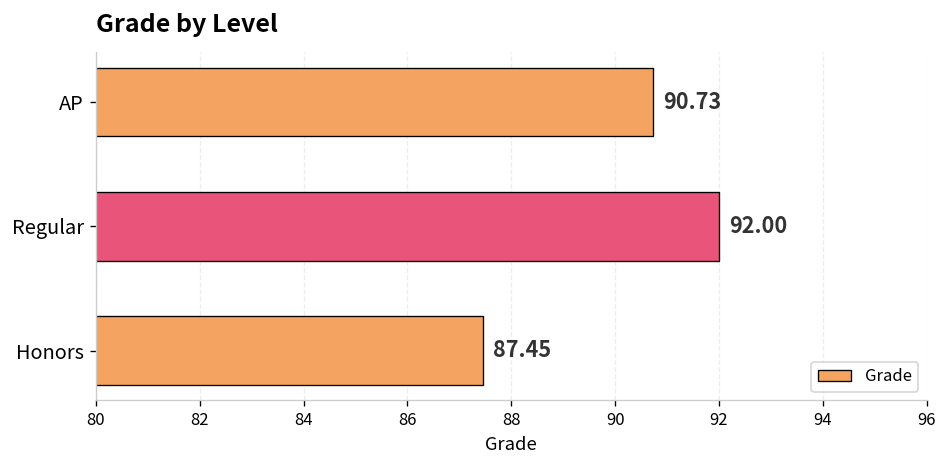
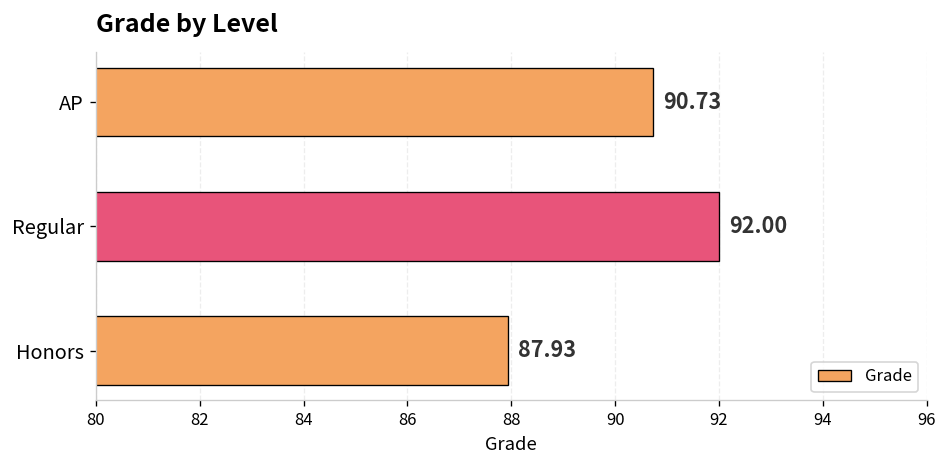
  {
    "AP": 90.73,
    "Regular": 92.00,
-   "Honors": 87.45
+   "Honors": 87.93
  }
